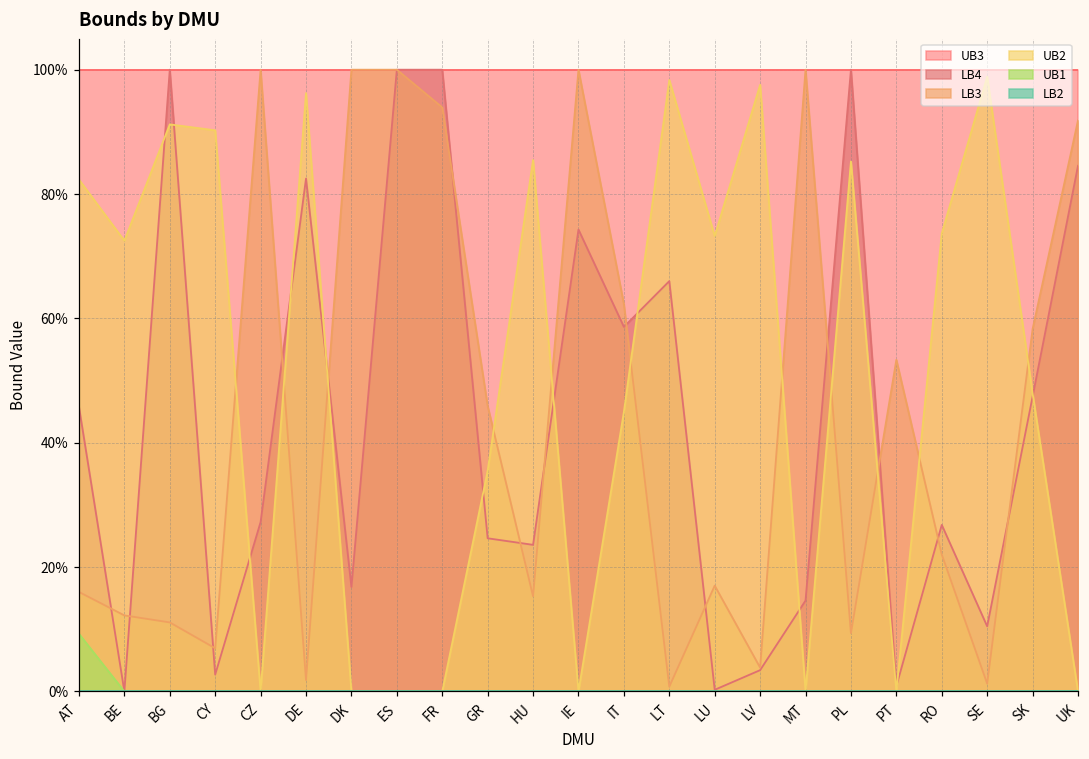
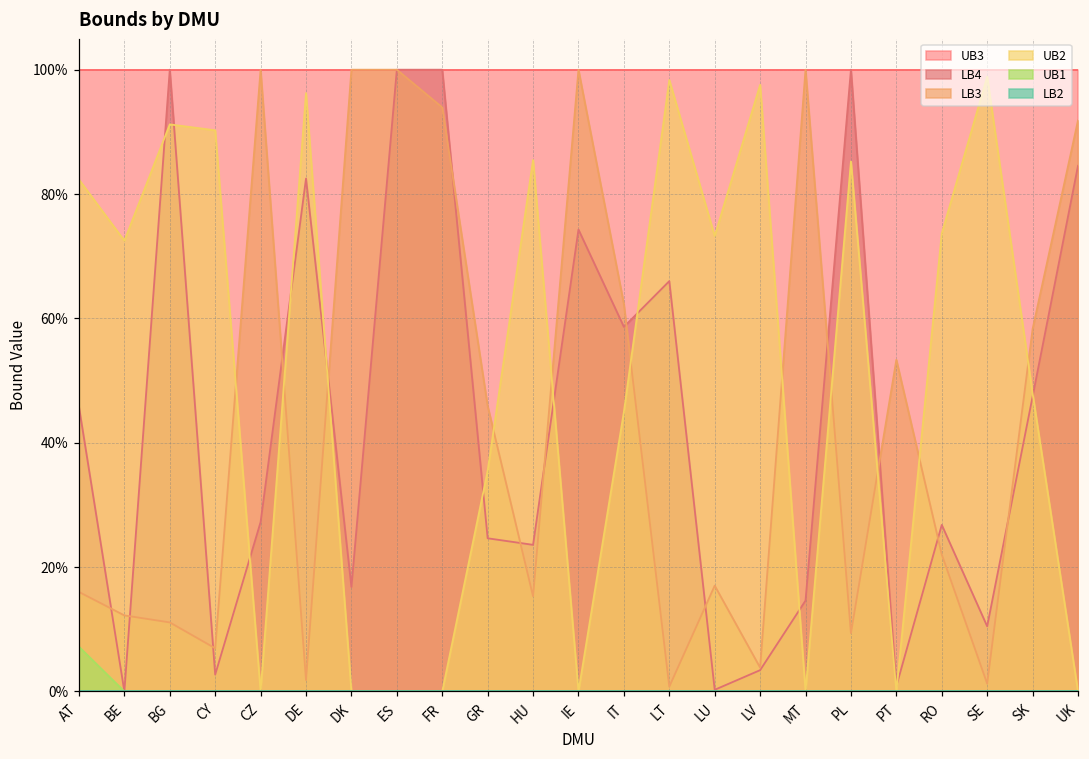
  {
    "UB1": {
-     "AT": "9%"
+     "AT": "7%"
    },
    "LB2": {
      "AT": "0%"
    }
  }
